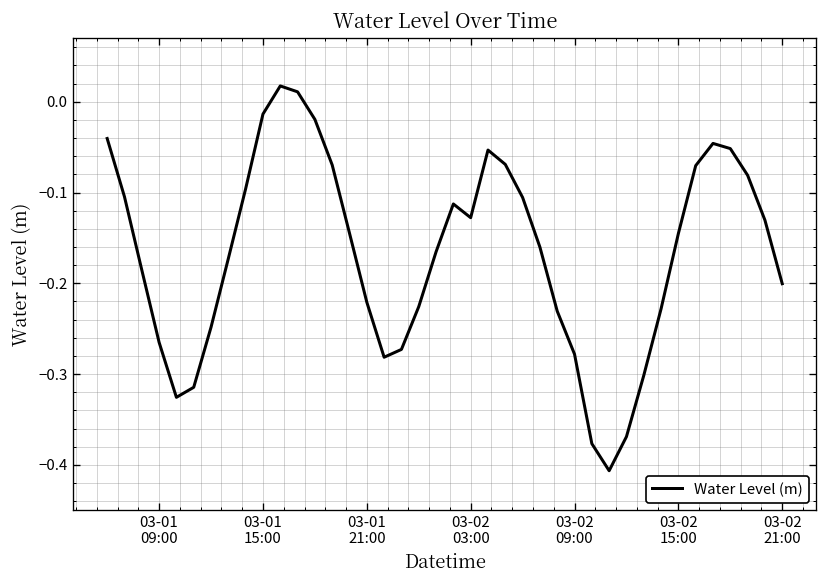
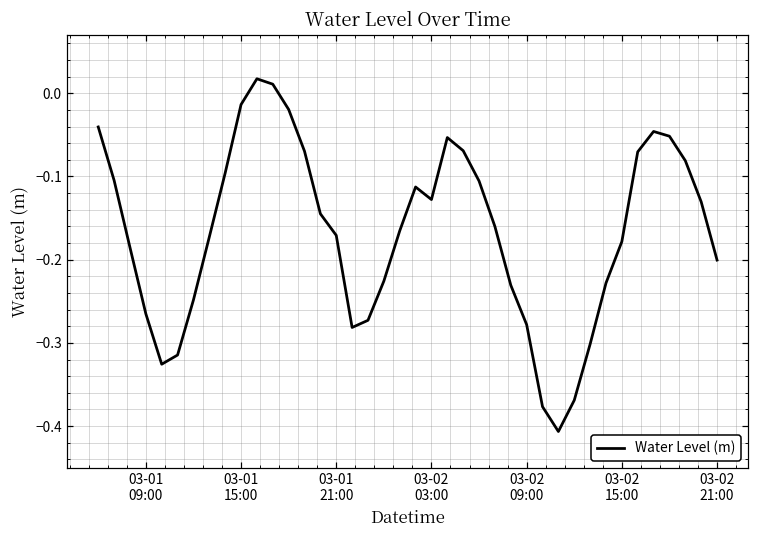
  {
    "03-01 09:00": -0.27,
    "03-01 15:00": -0.01,
-   "03-01 21:00": -0.22,
+   "03-01 21:00": -0.17,
    "03-02 03:00": -0.13,
    "03-02 09:00": -0.28,
-   "03-02 15:00": -0.15,
+   "03-02 15:00": -0.18,
    "03-02 21:00": -0.20
  }
